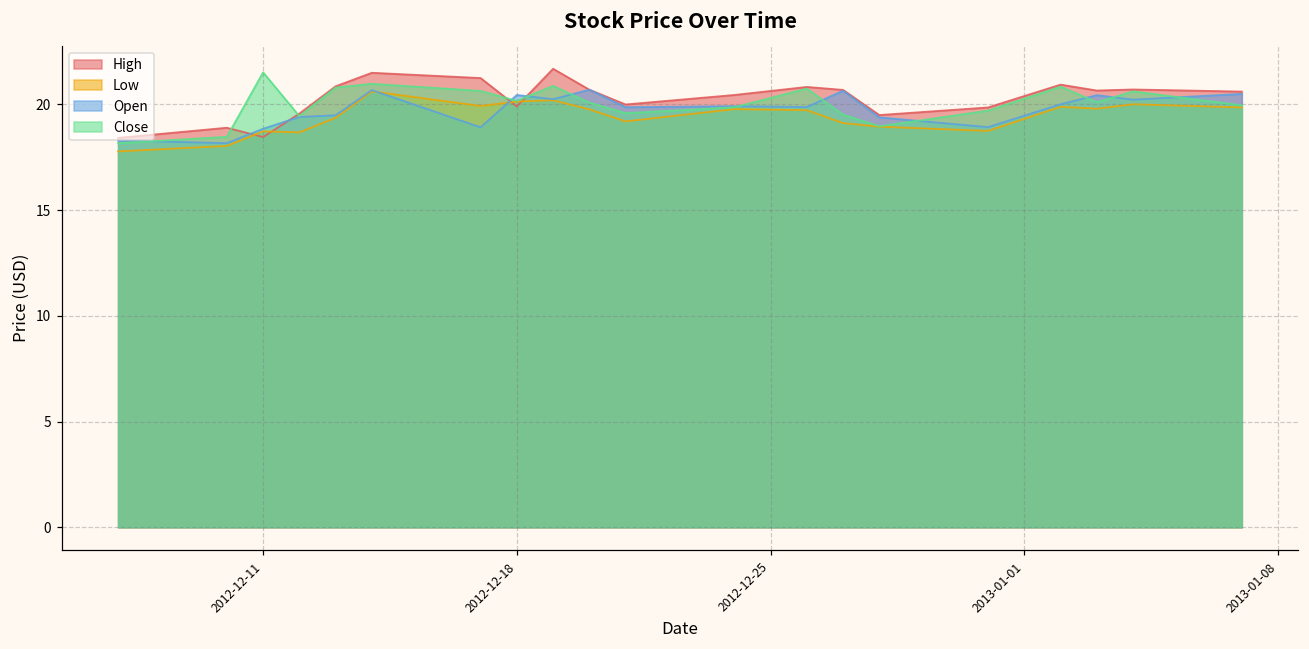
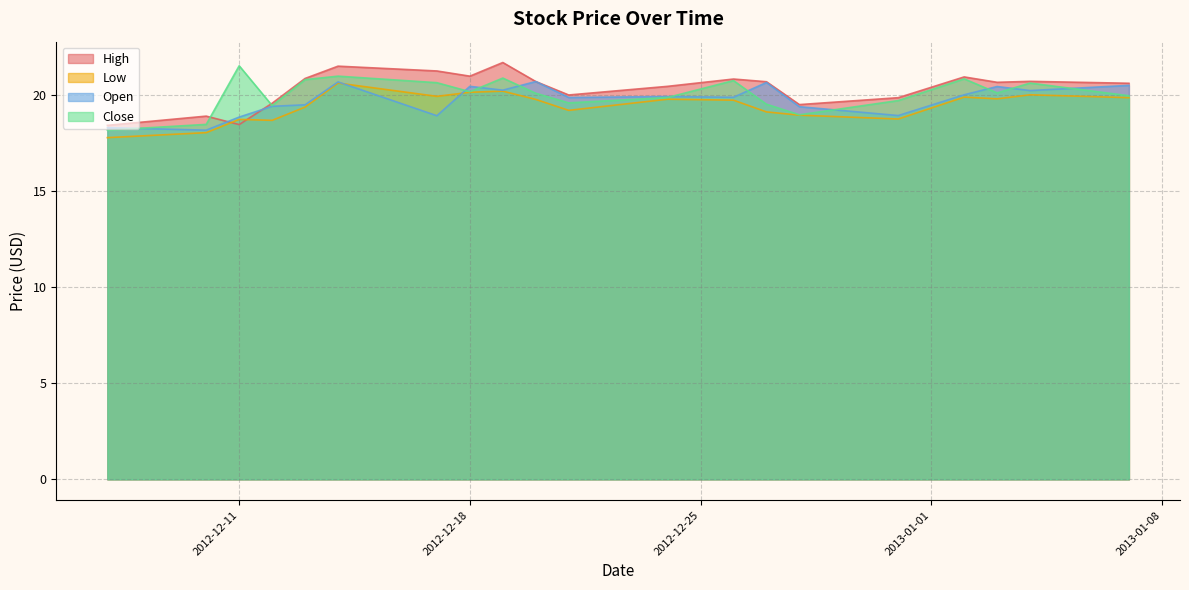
  {
    "High": {
      "2012-12-11": 18.5,
-     "2012-12-18": 19.9
+     "2012-12-18": 21.0
    },
    "Open": {
      "2012-12-18": 20.5
    },
    "Close": {
      "2012-12-11": 21.5
    }
  }
